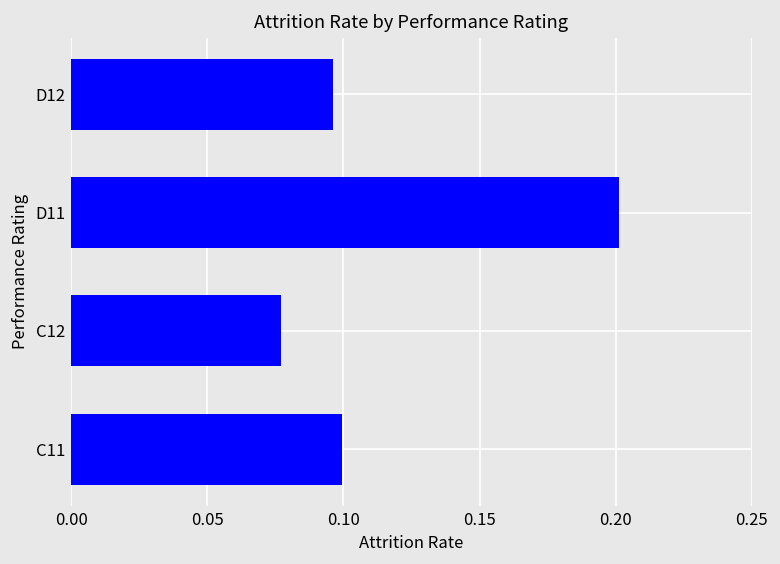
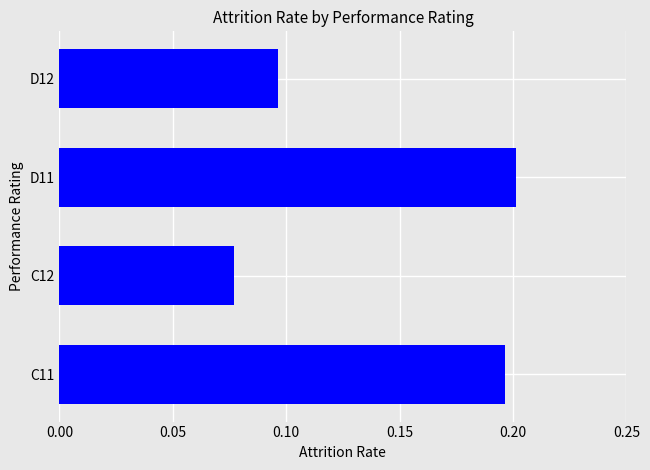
  {
    "D12": 0.096,
    "D11": 0.201,
    "C12": 0.077,
-   "C11": 0.099
+   "C11": 0.197
  }
